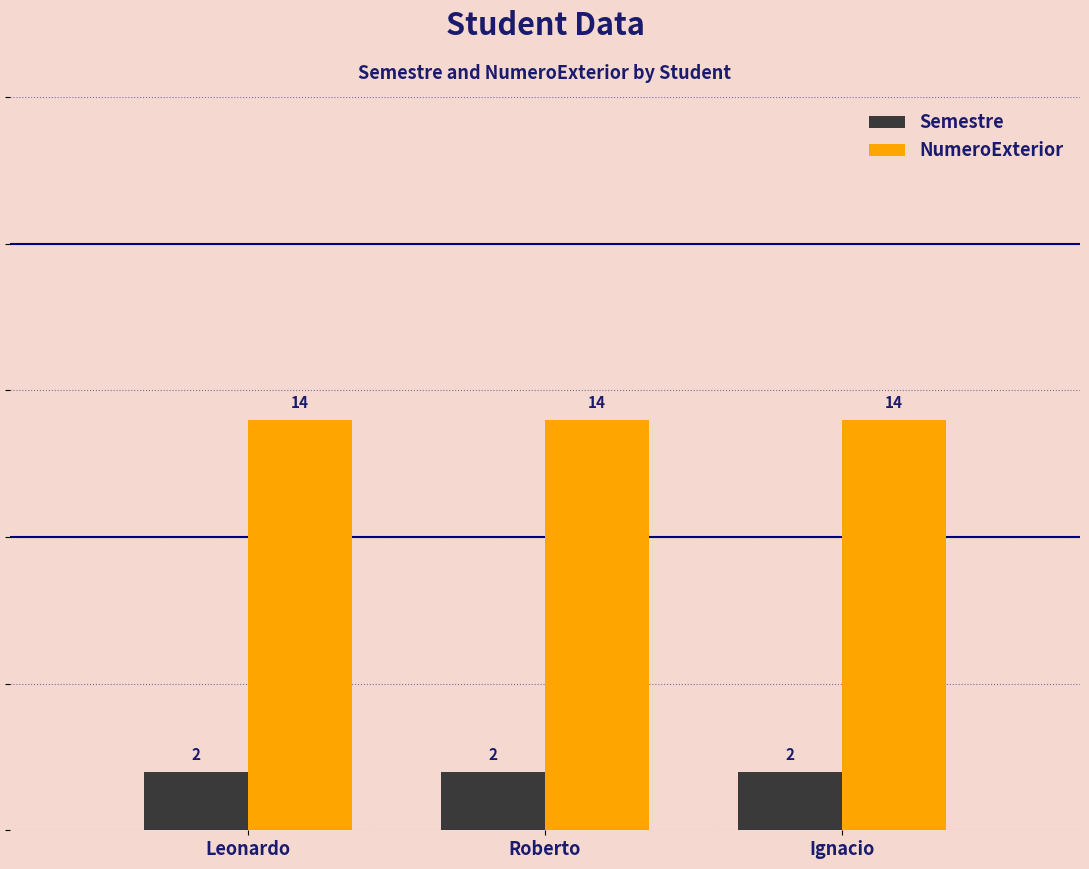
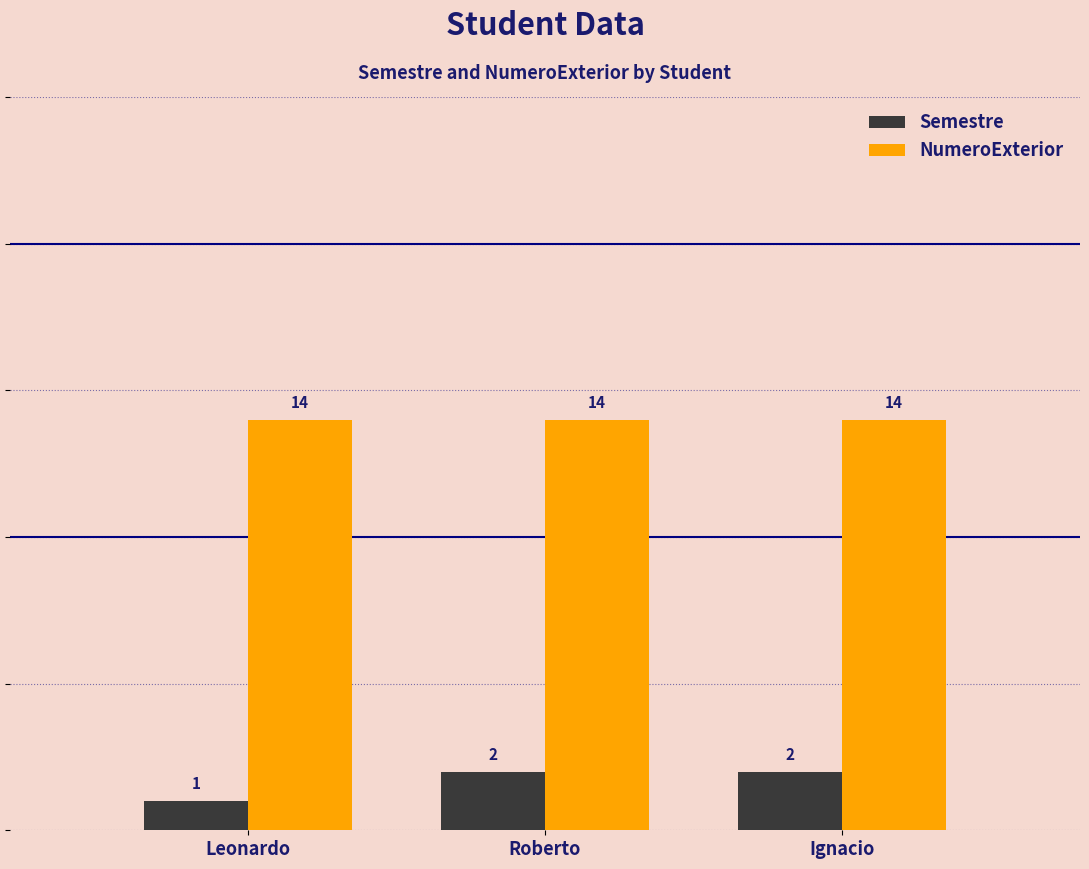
  {
    "Semestre": {
-     "Leonardo": 2,
+     "Leonardo": 1,
      "Roberto": 2,
      "Ignacio": 2
    },
    "NumeroExterior": {
      "Leonardo": 14,
      "Roberto": 14,
      "Ignacio": 14
    }
  }
